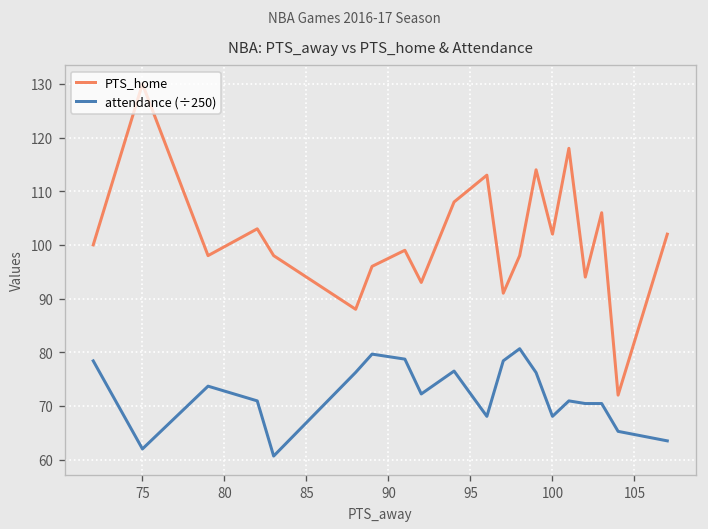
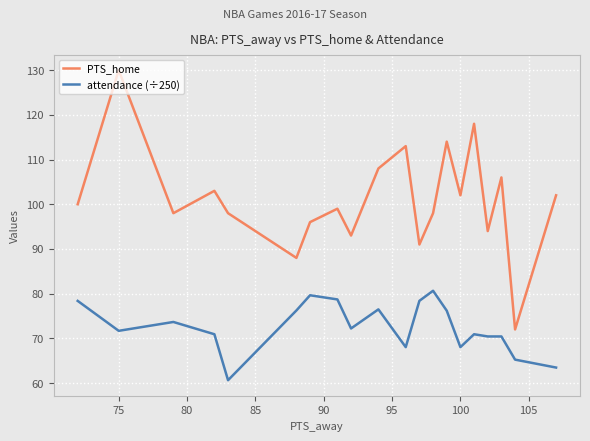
  {
    "PTS_home": {
      "100": 102
    },
    "attendance (÷250)": {
-     "75": 62,
+     "75": 72,
      "100": 68
    }
  }
